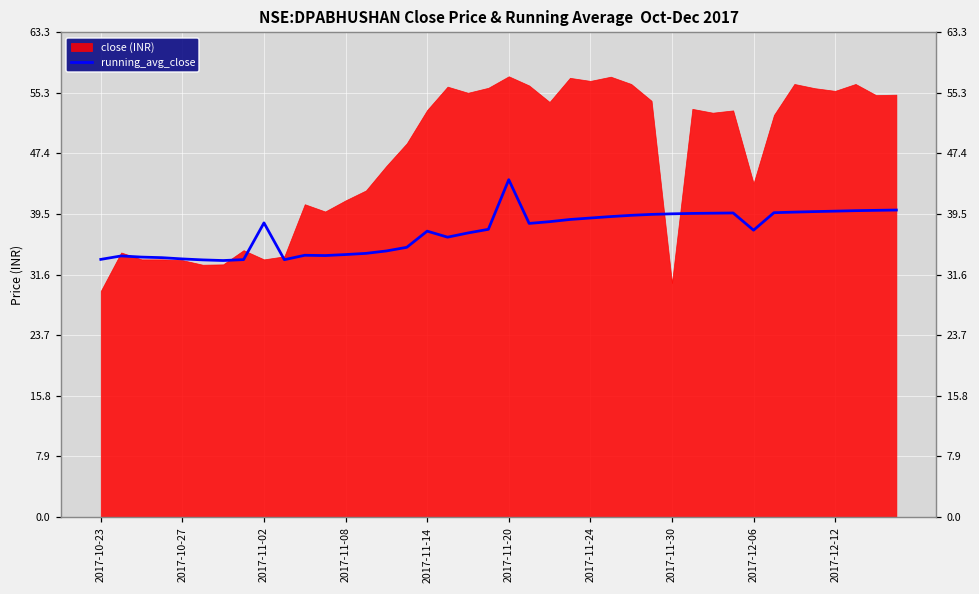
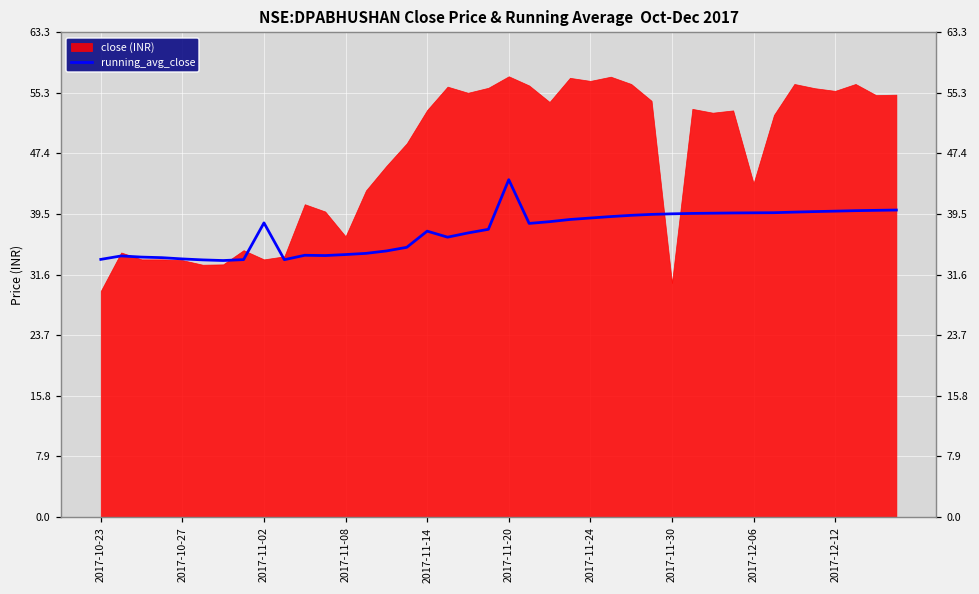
  {
    "running_avg_close": {
      "2017-10-23": 34,
      "2017-11-02": 38,
      "2017-11-08": 34,
      "2017-11-14": 37,
      "2017-11-20": 44,
      "2017-11-24": 39,
      "2017-11-30": 40,
-     "2017-12-06": 37,
+     "2017-12-06": 40,
      "2017-12-12": 40
    },
    "close (INR)": {
      "2017-10-23": 29,
      "2017-11-02": 34,
-     "2017-11-08": 41,
+     "2017-11-08": 37,
      "2017-11-14": 53,
      "2017-11-20": 58,
      "2017-11-24": 57,
      "2017-11-30": 31,
      "2017-12-06": 44,
      "2017-12-12": 56
    }
  }
